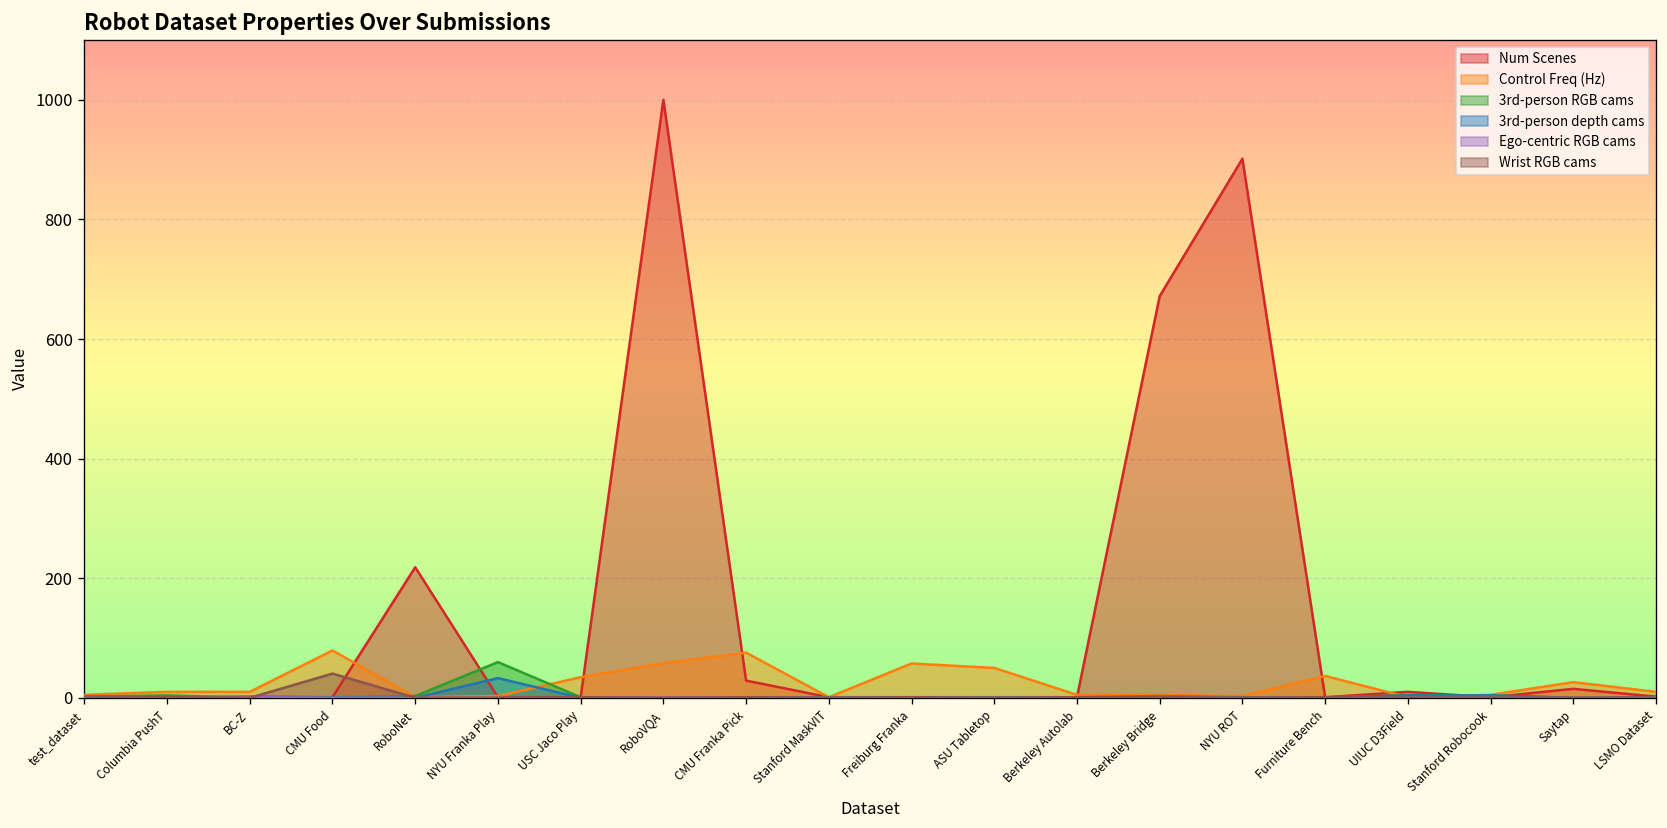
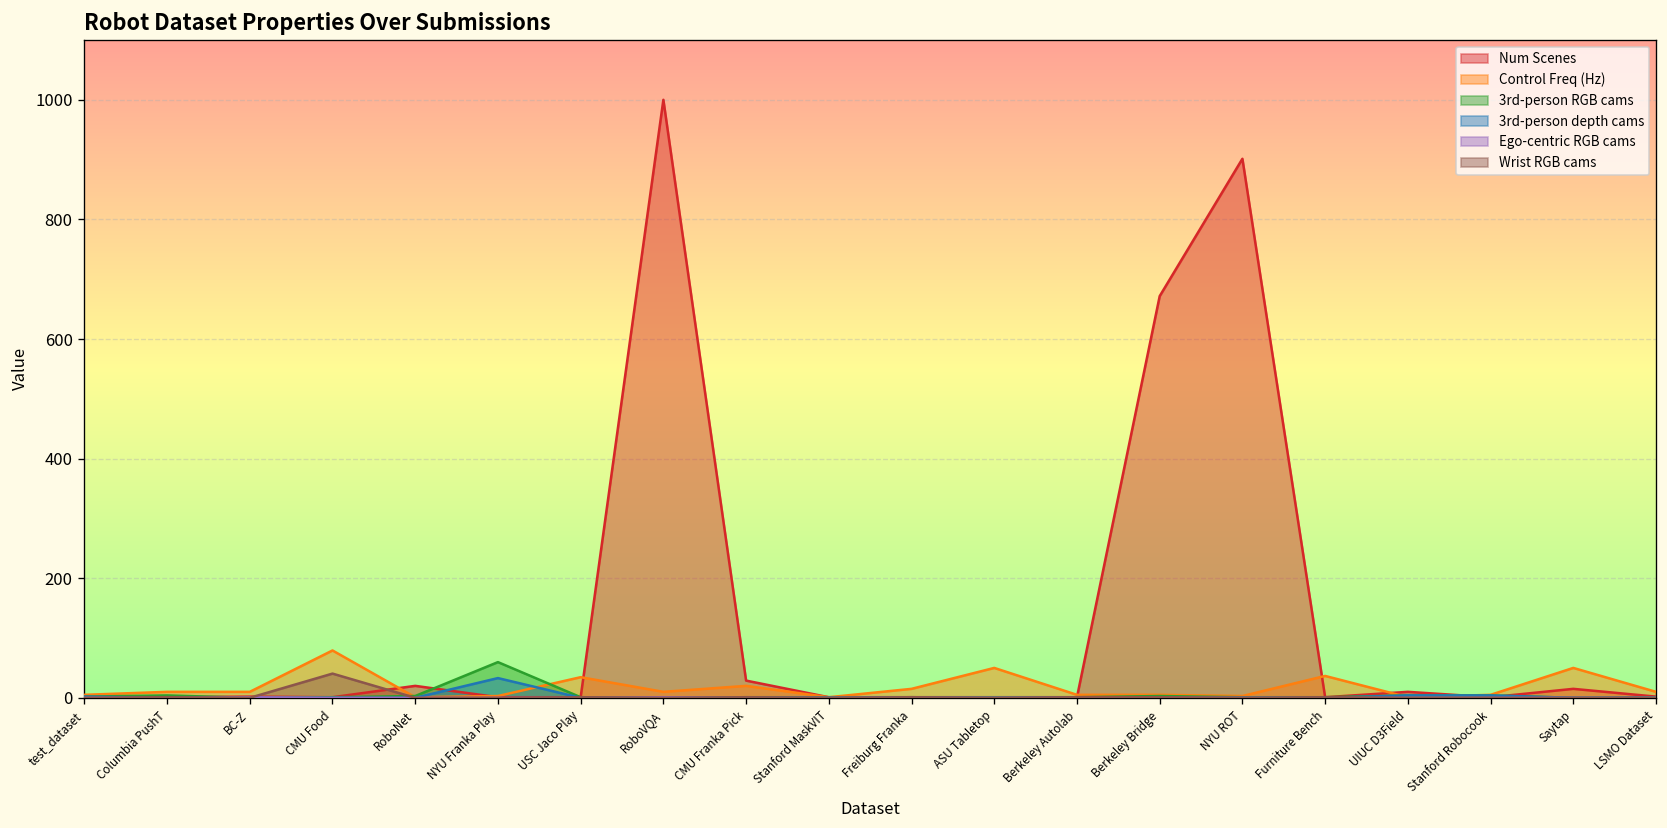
  {
    "Num Scenes": {
-     "RoboNet": 220,
+     "RoboNet": 20,
      "RoboVQA": 1000,
      "CMU Franka Pick": 30,
      "Berkeley Bridge": 670,
      "NYU ROT": 900,
      "UIUC D3Field": 10,
      "Saytap": 20
    },
    "Control Freq (Hz)": {
      "Columbia PushT": 10,
      "BC-Z": 10,
      "CMU Food": 80,
      "USC Jaco Play": 30,
-     "RoboVQA": 60,
-     "CMU Franka Pick": 80,
-     "Freiburg Franka": 60,
+     "RoboVQA": 10,
+     "CMU Franka Pick": 20,
+     "Freiburg Franka": 20,
      "ASU Tabletop": 50,
      "Furniture Bench": 40,
-     "Saytap": 30,
+     "Saytap": 50,
      "LSMO Dataset": 10
    },
    "3rd-person RGB cams": {
      "NYU Franka Play": 60
    },
    "3rd-person depth cams": {
      "NYU Franka Play": 30
    },
    "Wrist RGB cams": {
      "CMU Food": 40
    }
  }
